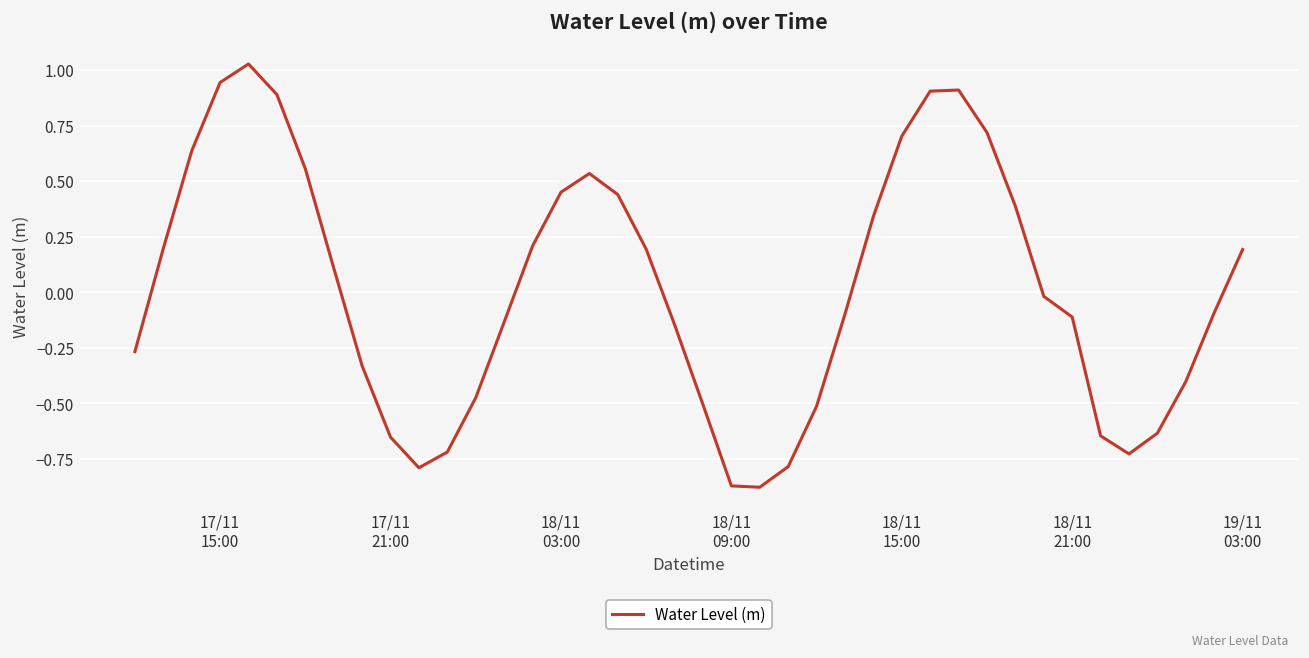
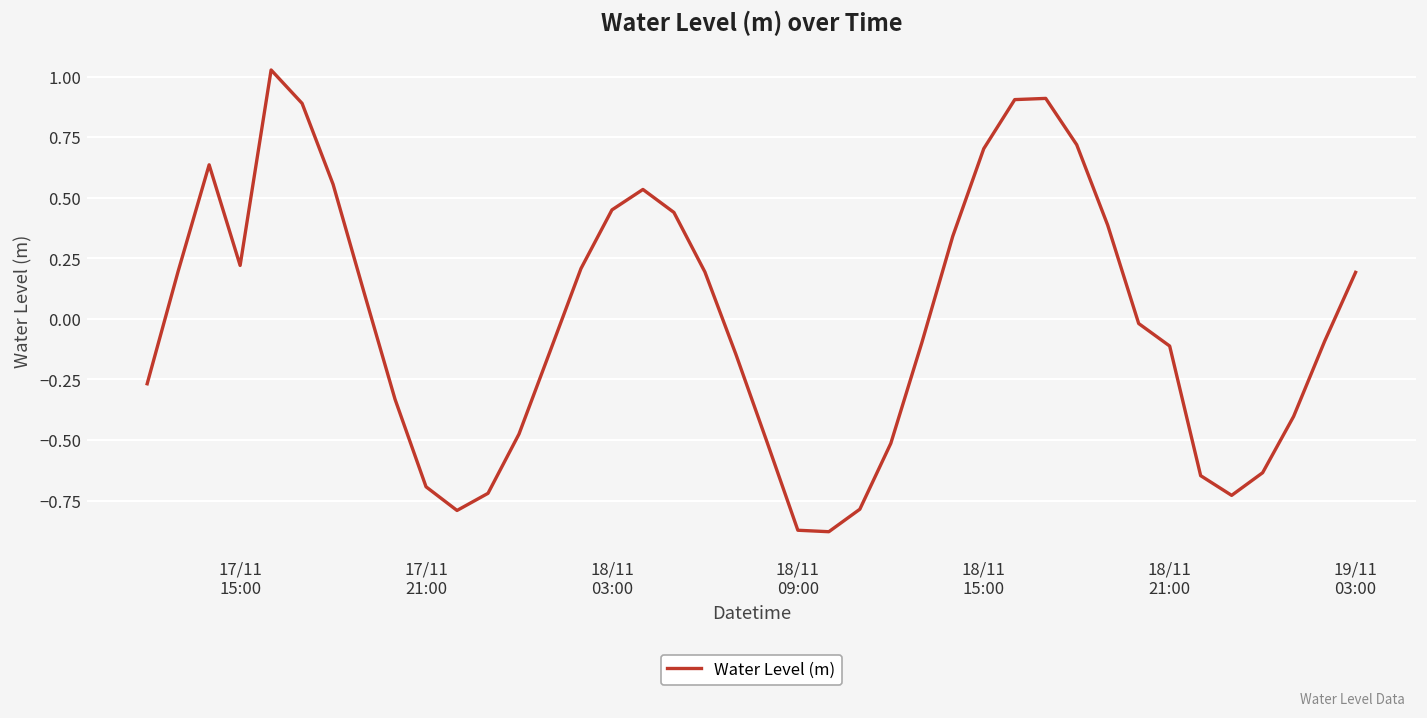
  {
-   "17/11 15:00": 0.94,
-   "17/11 21:00": -0.65,
+   "17/11 15:00": 0.22,
+   "17/11 21:00": -0.69,
    "18/11 03:00": 0.45,
    "18/11 09:00": -0.87,
    "18/11 15:00": 0.70,
    "18/11 21:00": -0.11,
    "19/11 03:00": 0.19
  }
